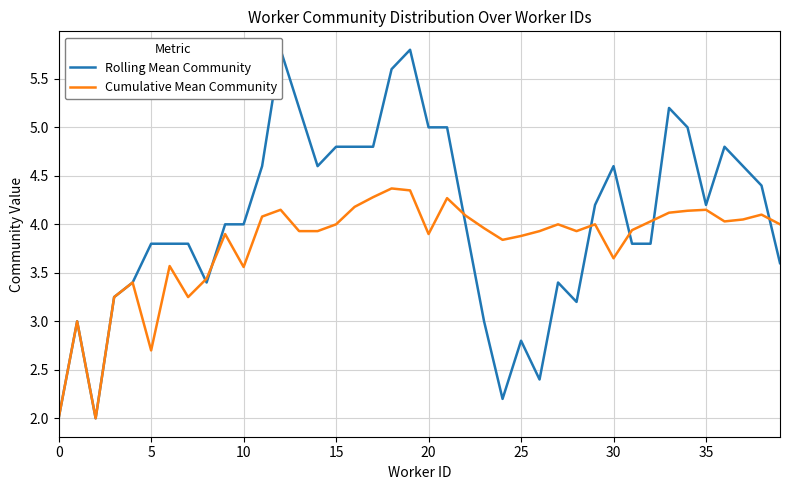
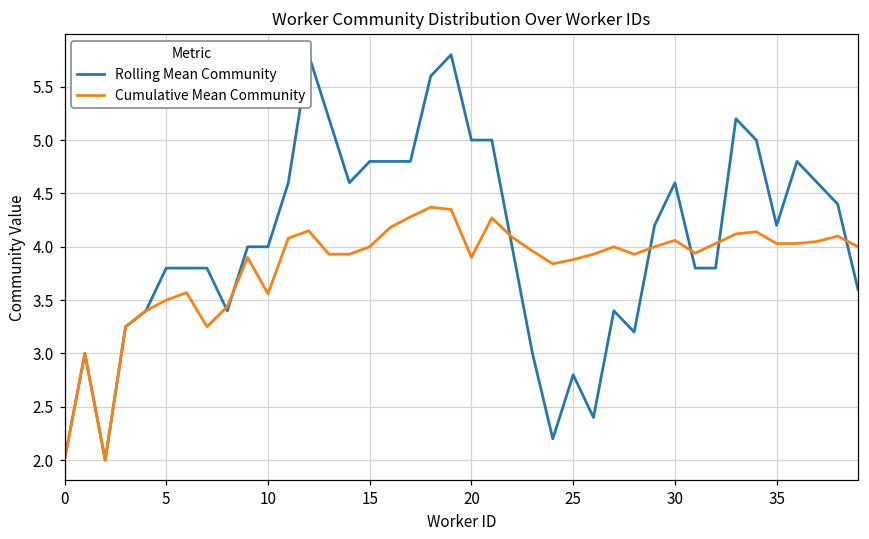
  {
    "Rolling Mean Community": {
      "5": 3.8,
      "10": 4.0,
      "15": 4.8,
      "20": 5.0,
      "25": 2.8,
      "30": 4.6,
      "35": 4.2
    },
    "Cumulative Mean Community": {
-     "5": 2.7,
+     "5": 3.5,
      "10": 3.6,
      "15": 4.0,
      "20": 3.9,
      "25": 3.9,
-     "30": 3.7,
-     "35": 4.2
+     "30": 4.1,
+     "35": 4.0
    }
  }
